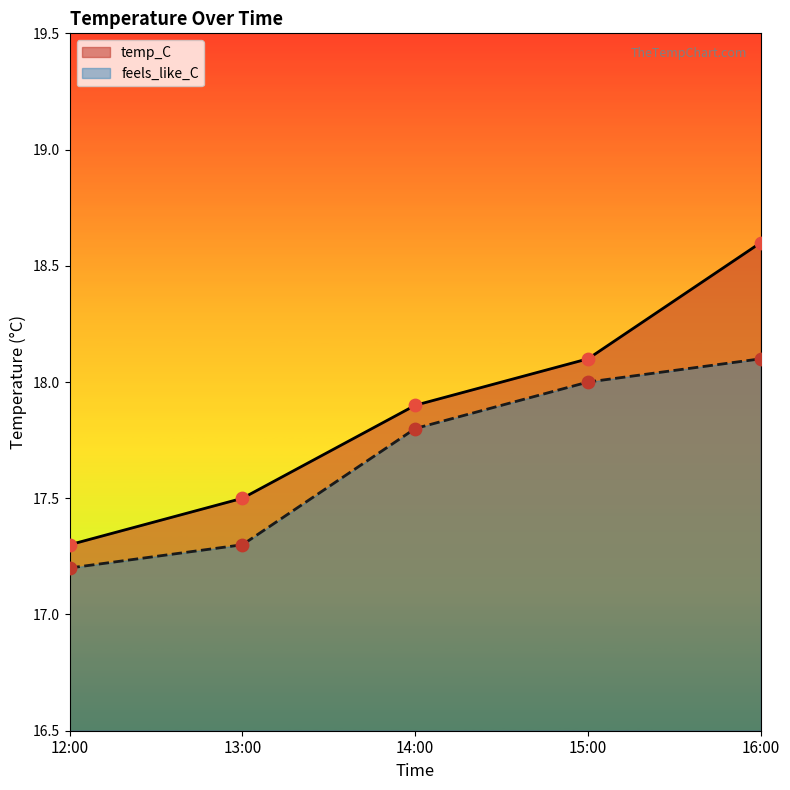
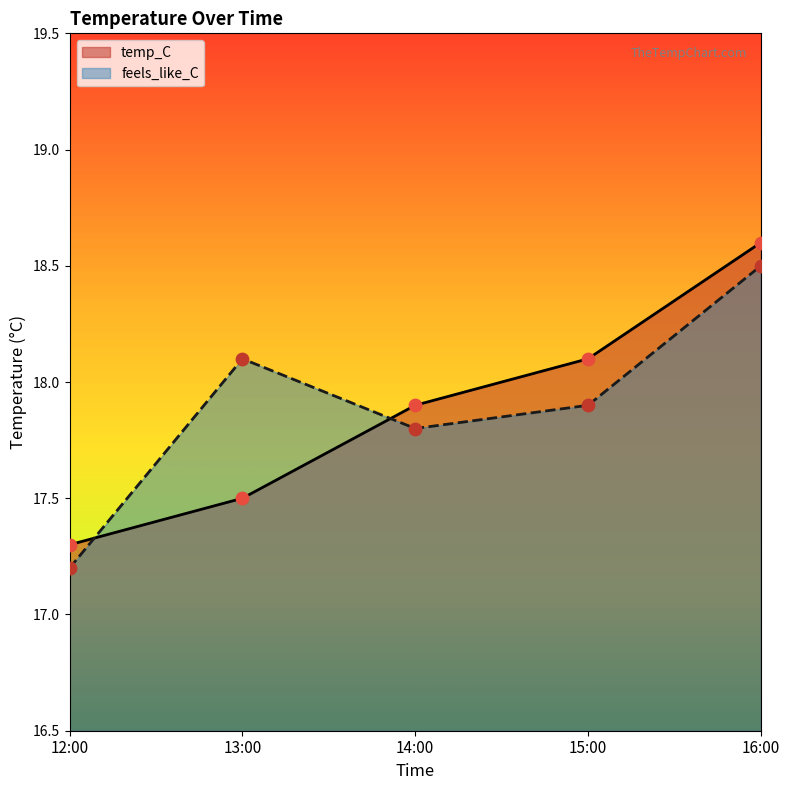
  {
    "temp_C": {
      "12:00": 17.3,
      "13:00": 17.5,
      "14:00": 17.9,
      "15:00": 18.1,
      "16:00": 18.6
    },
    "feels_like_C": {
      "12:00": 17.2,
-     "13:00": 17.3,
+     "13:00": 18.1,
      "14:00": 17.8,
-     "15:00": 18.0,
-     "16:00": 18.1
+     "15:00": 17.9,
+     "16:00": 18.5
    }
  }
